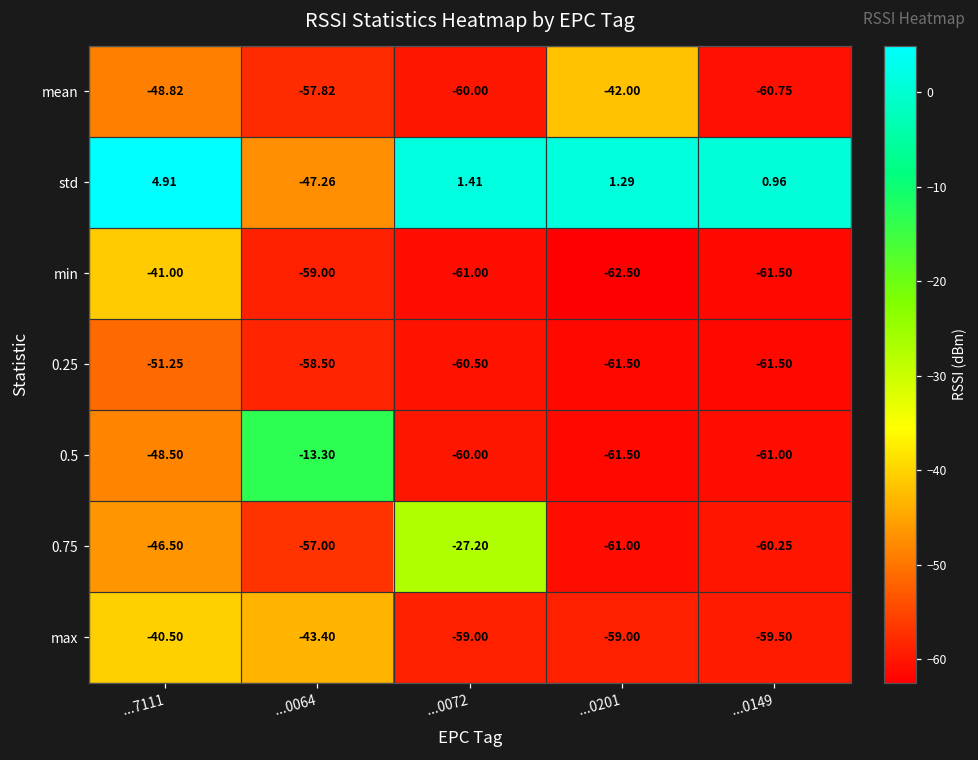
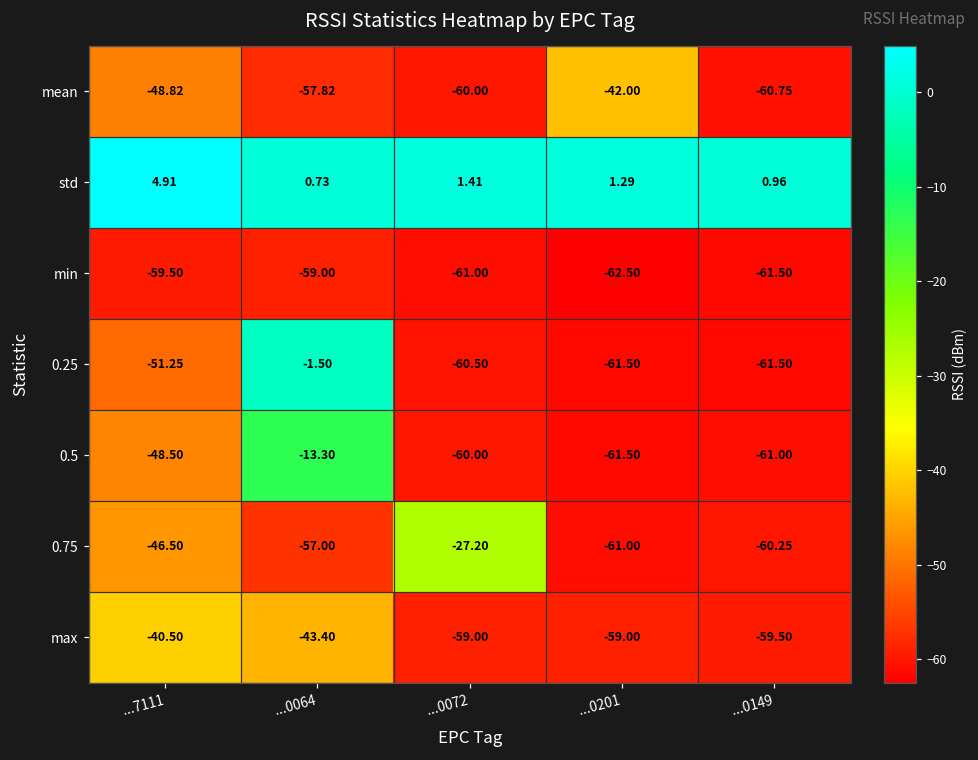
  {
    "mean": {
      "...7111": -48.82,
      "...0064": -57.82,
      "...0072": -60.00,
      "...0201": -42.00,
      "...0149": -60.75
    },
    "std": {
      "...7111": 4.91,
-     "...0064": -47.26,
+     "...0064": 0.73,
      "...0072": 1.41,
      "...0201": 1.29,
      "...0149": 0.96
    },
    "min": {
-     "...7111": -41.00,
+     "...7111": -59.50,
      "...0064": -59.00,
      "...0072": -61.00,
      "...0201": -62.50,
      "...0149": -61.50
    },
    "0.25": {
      "...7111": -51.25,
-     "...0064": -58.50,
+     "...0064": -1.50,
      "...0072": -60.50,
      "...0201": -61.50,
      "...0149": -61.50
    },
    "0.5": {
      "...7111": -48.50,
      "...0064": -13.30,
      "...0072": -60.00,
      "...0201": -61.50,
      "...0149": -61.00
    },
    "0.75": {
      "...7111": -46.50,
      "...0064": -57.00,
      "...0072": -27.20,
      "...0201": -61.00,
      "...0149": -60.25
    },
    "max": {
      "...7111": -40.50,
      "...0064": -43.40,
      "...0072": -59.00,
      "...0201": -59.00,
      "...0149": -59.50
    }
  }
